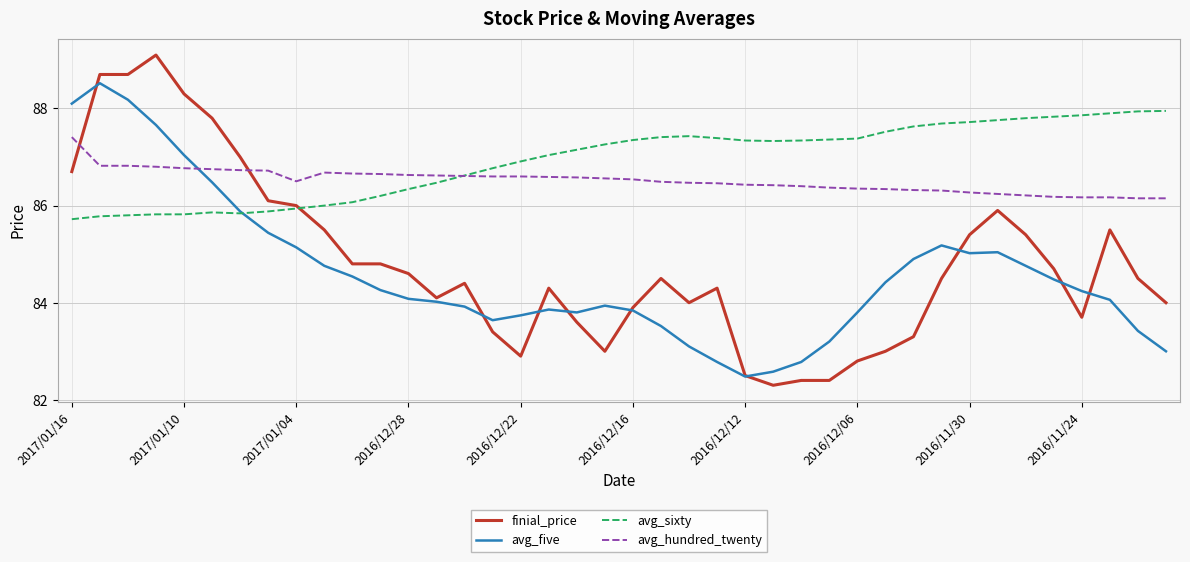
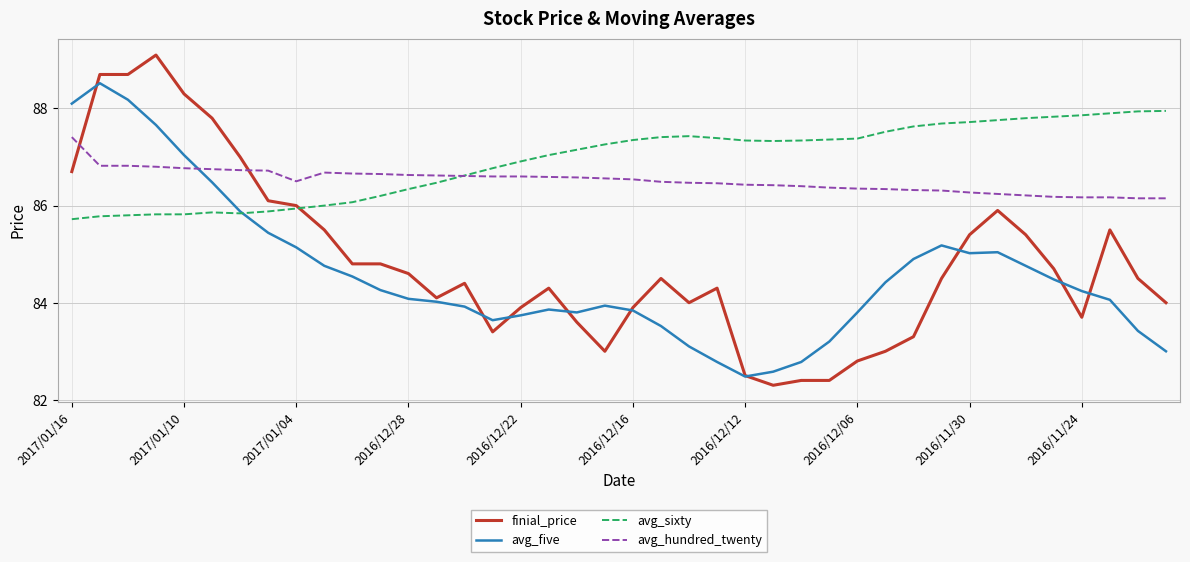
  {
    "finial_price": {
      "2017/01/16": 86.7,
      "2017/01/10": 88.3,
      "2017/01/04": 86.0,
      "2016/12/28": 84.6,
-     "2016/12/22": 82.9,
+     "2016/12/22": 83.9,
      "2016/12/16": 83.9,
      "2016/12/06": 82.8,
      "2016/11/30": 85.4,
      "2016/11/24": 83.7
    },
    "avg_five": {
      "2017/01/16": 88.1,
      "2017/01/10": 87.0,
      "2017/01/04": 85.1,
      "2016/12/28": 84.1,
      "2016/12/22": 83.7,
      "2016/12/16": 83.8,
      "2016/12/06": 83.8,
      "2016/11/30": 85.0,
      "2016/11/24": 84.2
    },
    "avg_sixty": {
      "2017/01/16": 85.7,
      "2017/01/10": 85.8,
      "2017/01/04": 85.9,
      "2016/12/28": 86.3,
      "2016/12/22": 86.9,
      "2016/12/16": 87.4,
      "2016/12/12": 87.3,
      "2016/12/06": 87.4,
      "2016/11/30": 87.7,
      "2016/11/24": 87.9
    },
    "avg_hundred_twenty": {
      "2017/01/16": 87.4,
      "2017/01/10": 86.8,
      "2017/01/04": 86.5,
      "2016/12/28": 86.6,
      "2016/12/22": 86.6,
      "2016/12/16": 86.5,
      "2016/12/12": 86.4,
      "2016/12/06": 86.4,
      "2016/11/30": 86.3,
      "2016/11/24": 86.2
    }
  }
